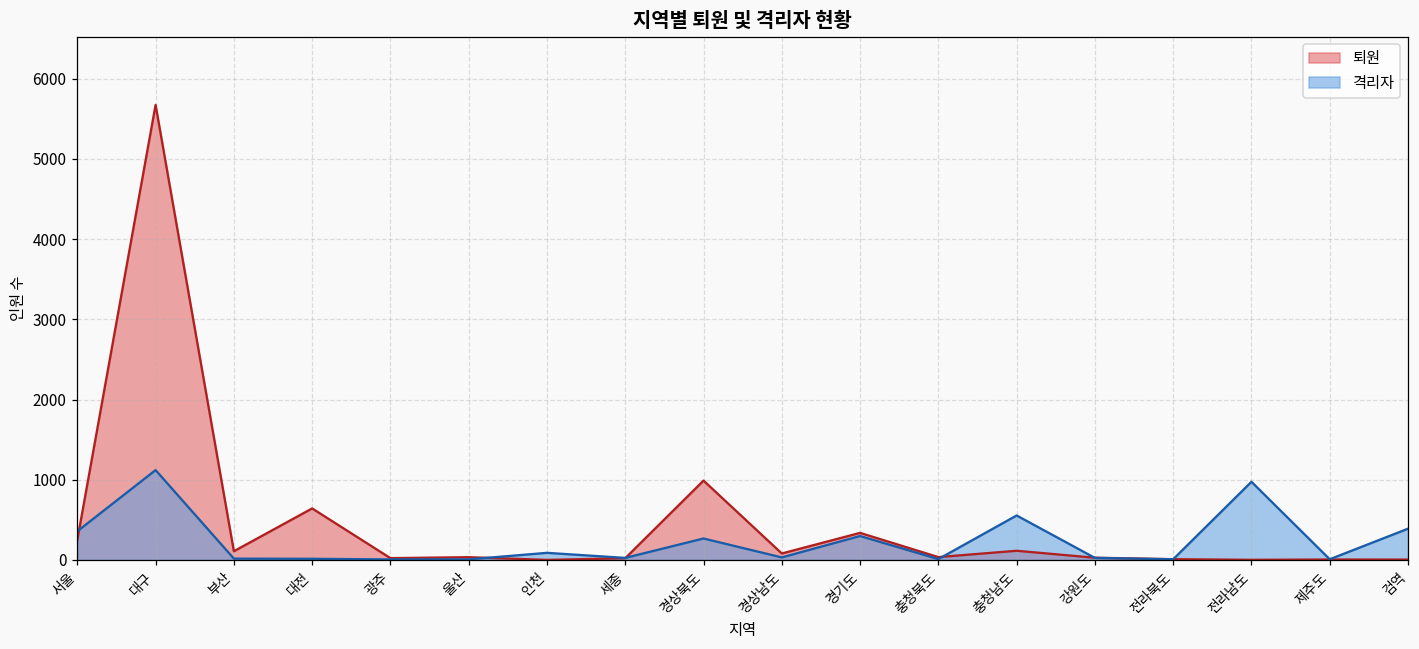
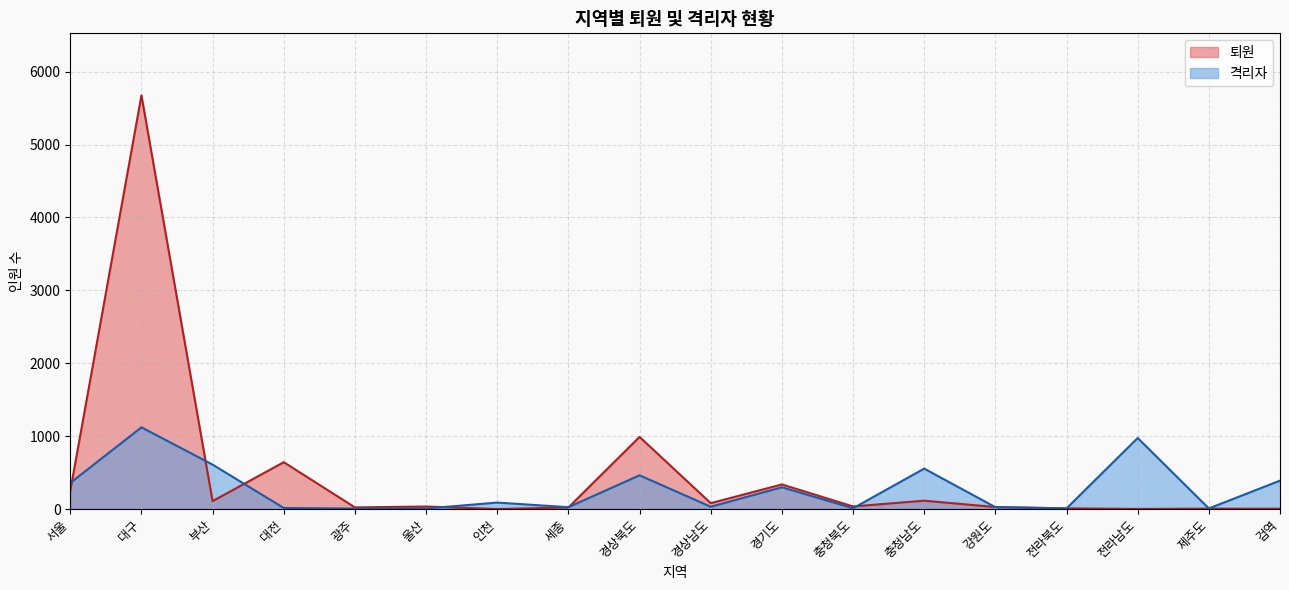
  {
    "퇴원": {
      "서울": 200,
      "대구": 5700,
      "부산": 100,
      "대전": 600,
      "인천": 0,
      "경상북도": 1000,
      "경상남도": 100,
      "경기도": 300,
      "충청남도": 100,
      "전라남도": 0,
      "검역": 0
    },
    "격리자": {
      "서울": 400,
      "대구": 1100,
-     "부산": 0,
+     "부산": 600,
      "대전": 0,
      "인천": 100,
-     "경상북도": 300,
+     "경상북도": 500,
      "경상남도": 0,
      "경기도": 300,
      "충청남도": 600,
      "전라남도": 1000,
      "검역": 400
    }
  }
